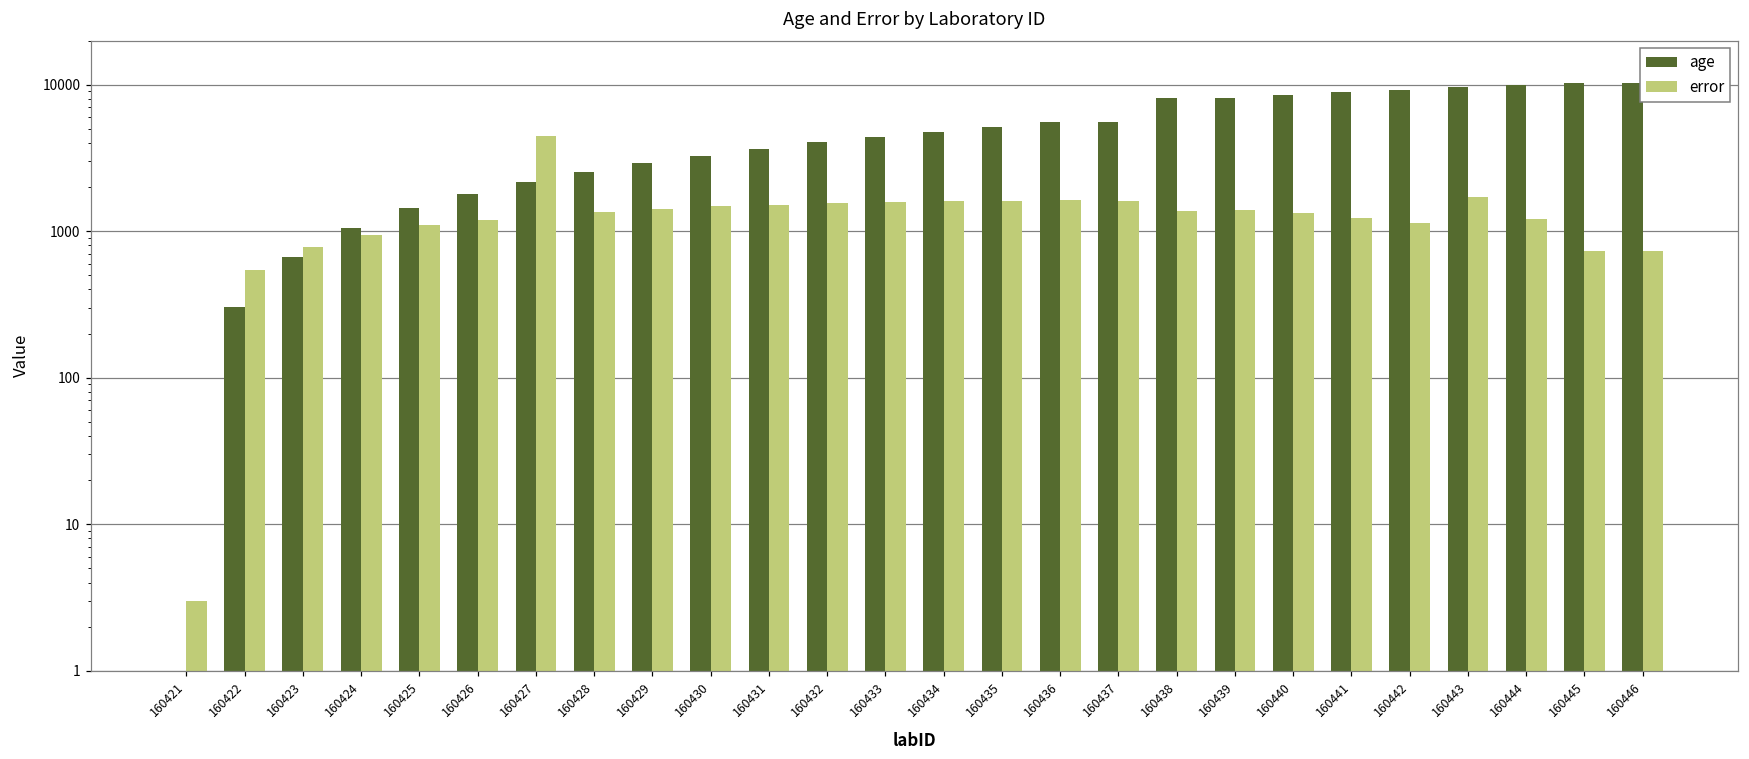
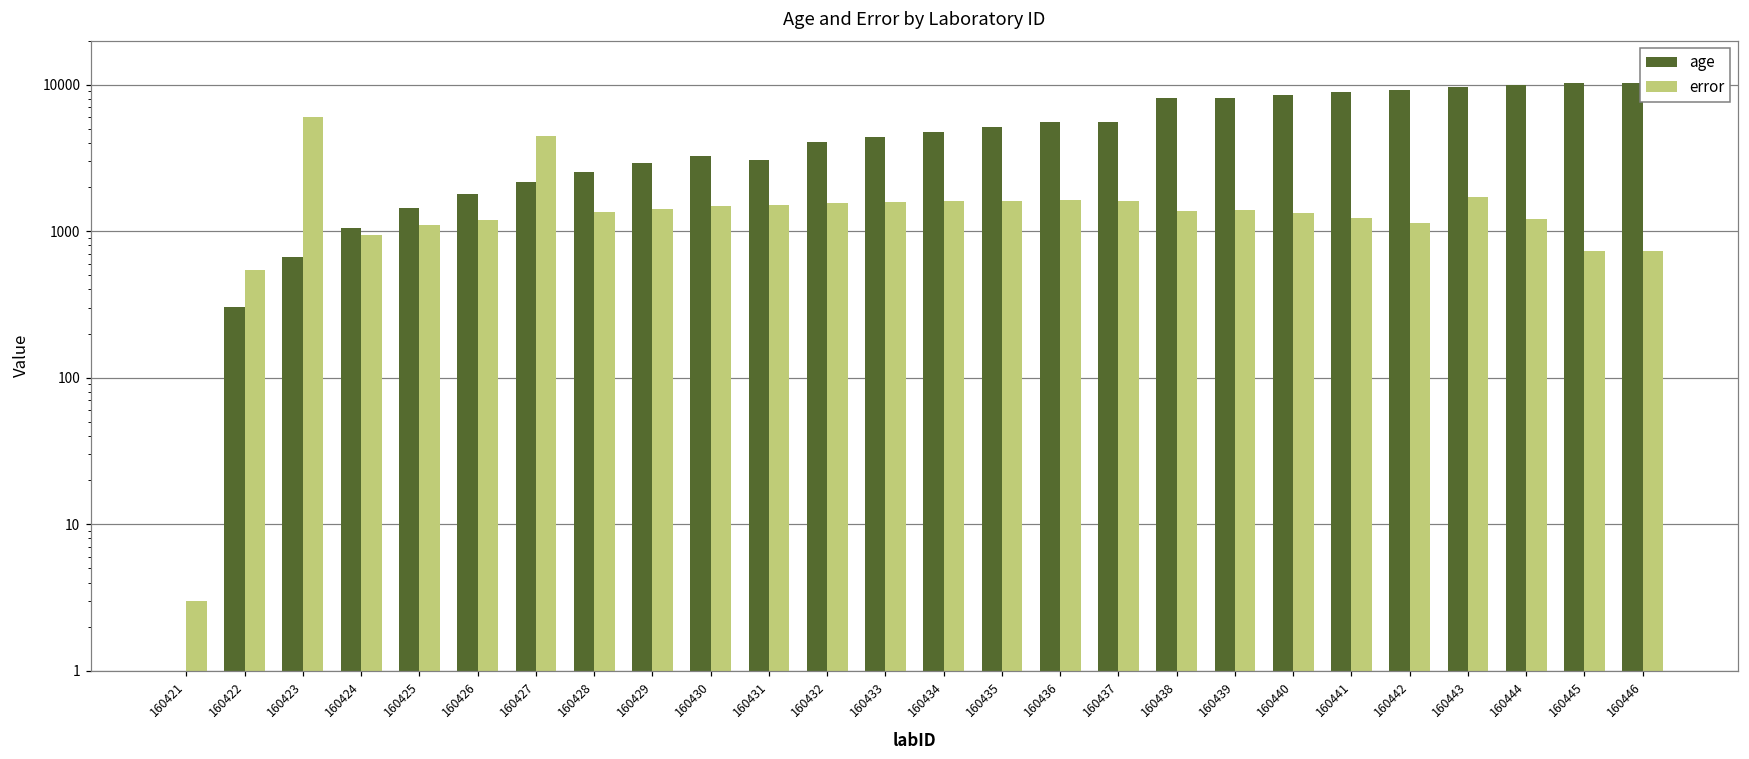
  {
    "age": {
      "160422": 310,
      "160423": 700,
      "160424": 1000,
      "160425": 1400,
      "160426": 1800,
      "160427": 2200,
      "160428": 2500,
      "160429": 2900,
      "160430": 3300,
-     "160431": 3700,
+     "160431": 3100,
      "160432": 4000,
      "160433": 4400,
      "160434": 4800,
      "160435": 5200,
      "160436": 5500,
      "160437": 5600,
      "160438": 8000,
      "160439": 8000,
      "160440": 9000,
      "160441": 9000,
      "160442": 9000,
      "160443": 10000,
      "160444": 10000,
      "160445": 10000,
      "160446": 10000
    },
    "error": {
      "160421": 3,
      "160422": 540,
-     "160423": 800,
+     "160423": 6000,
      "160424": 900,
      "160425": 1100,
      "160426": 1200,
      "160427": 4500,
      "160428": 1400,
      "160429": 1400,
      "160430": 1500,
      "160431": 1500,
      "160432": 1600,
      "160433": 1600,
      "160434": 1600,
      "160435": 1600,
      "160436": 1600,
      "160437": 1600,
      "160438": 1400,
      "160439": 1400,
      "160440": 1300,
      "160441": 1200,
      "160442": 1100,
      "160443": 1700,
      "160444": 1200,
      "160445": 700,
      "160446": 700
    }
  }
